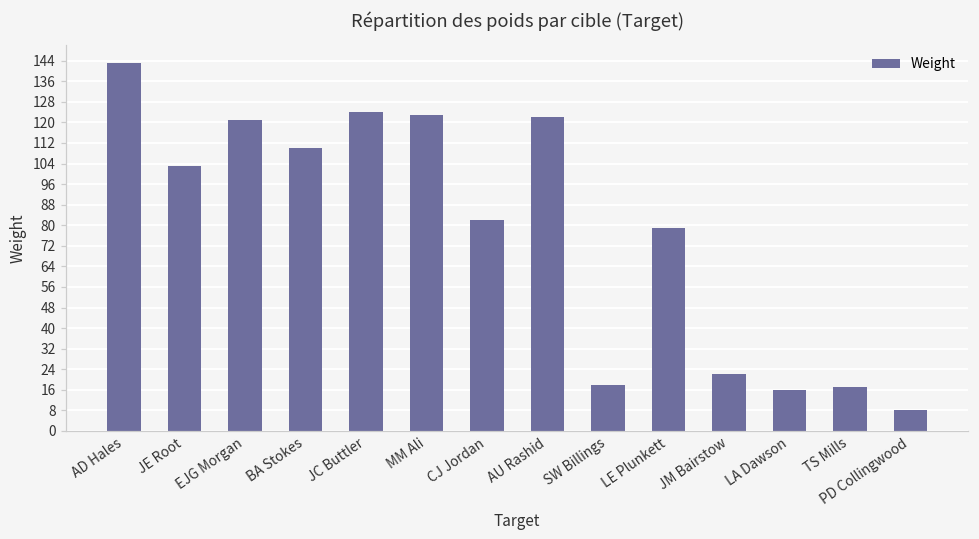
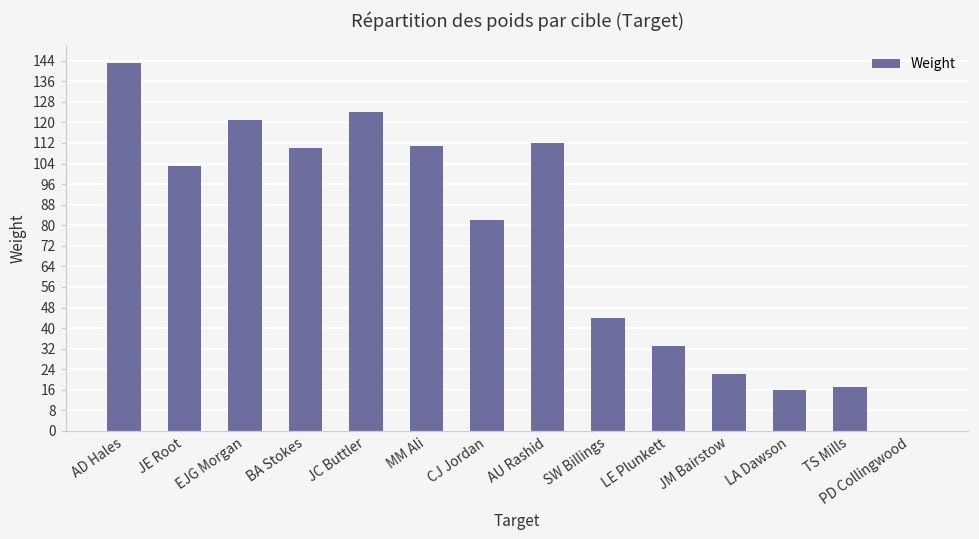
  {
    "AD Hales": 143,
    "JE Root": 103,
    "EJG Morgan": 121,
    "BA Stokes": 110,
    "JC Buttler": 124,
-   "MM Ali": 123,
+   "MM Ali": 111,
    "CJ Jordan": 82,
-   "AU Rashid": 122,
-   "SW Billings": 18,
-   "LE Plunkett": 79,
+   "AU Rashid": 112,
+   "SW Billings": 44,
+   "LE Plunkett": 33,
    "JM Bairstow": 22,
    "LA Dawson": 16,
    "TS Mills": 17,
-   "PD Collingwood": 8
+   "PD Collingwood": 0
  }
